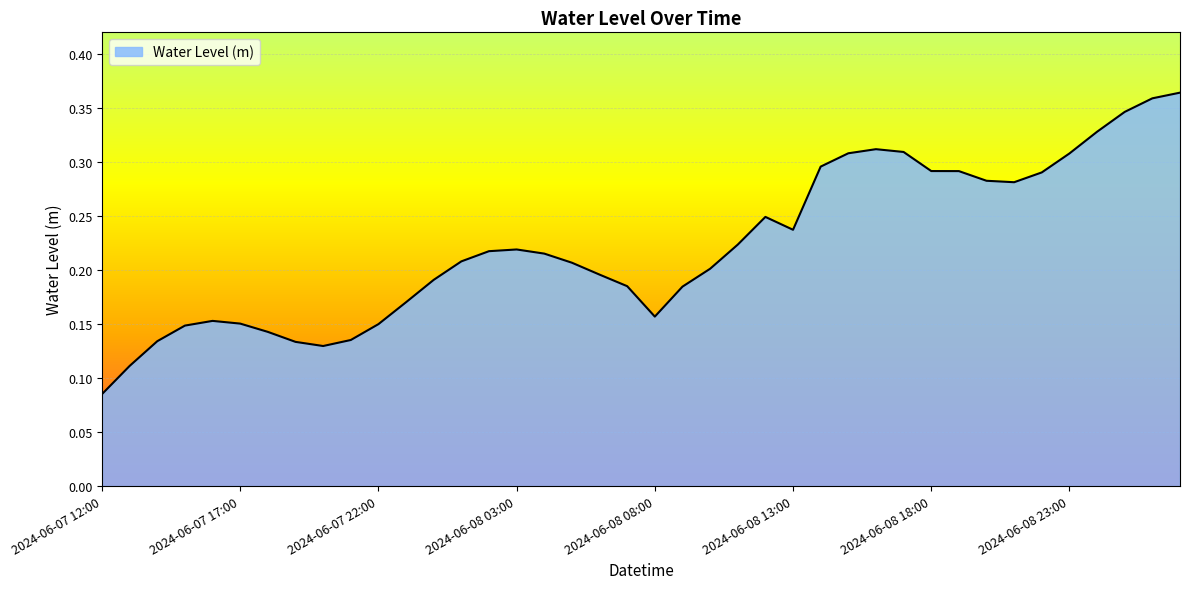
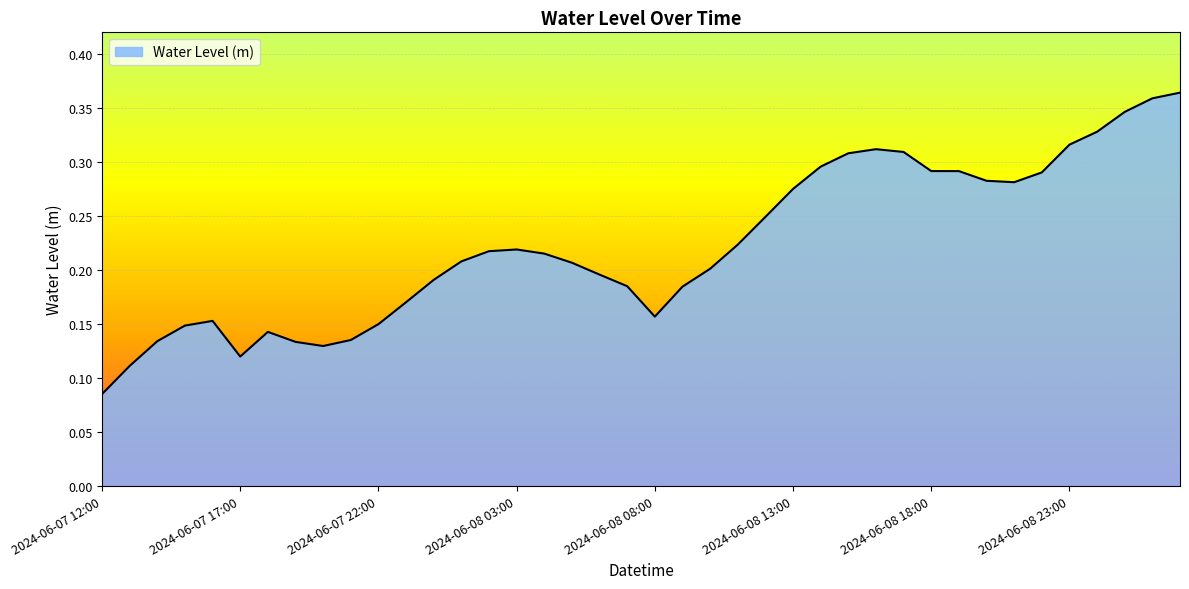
  {
    "2024-06-07 12:00": 0.085,
-   "2024-06-07 17:00": 0.150,
+   "2024-06-07 17:00": 0.120,
    "2024-06-07 22:00": 0.150,
    "2024-06-08 03:00": 0.219,
    "2024-06-08 08:00": 0.157,
-   "2024-06-08 13:00": 0.237,
+   "2024-06-08 13:00": 0.275,
    "2024-06-08 18:00": 0.292,
-   "2024-06-08 23:00": 0.308
+   "2024-06-08 23:00": 0.316
  }
